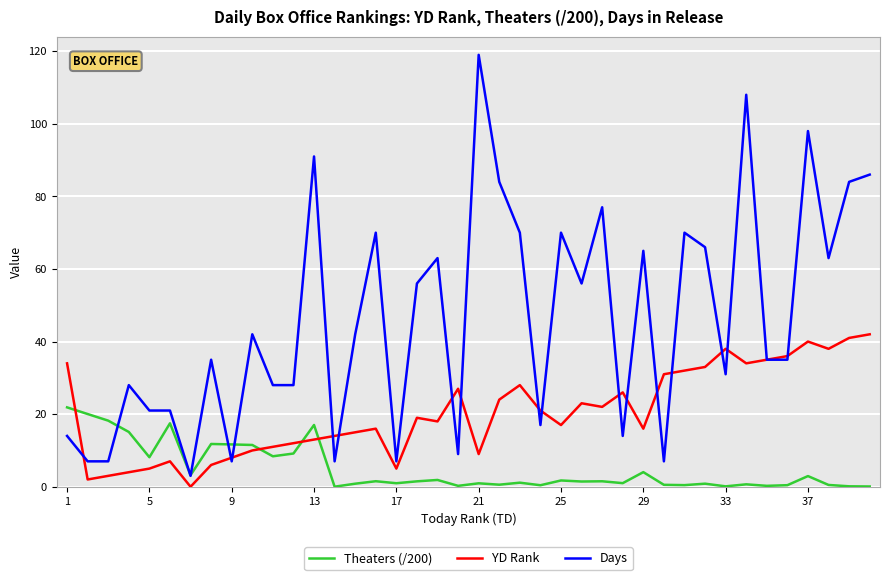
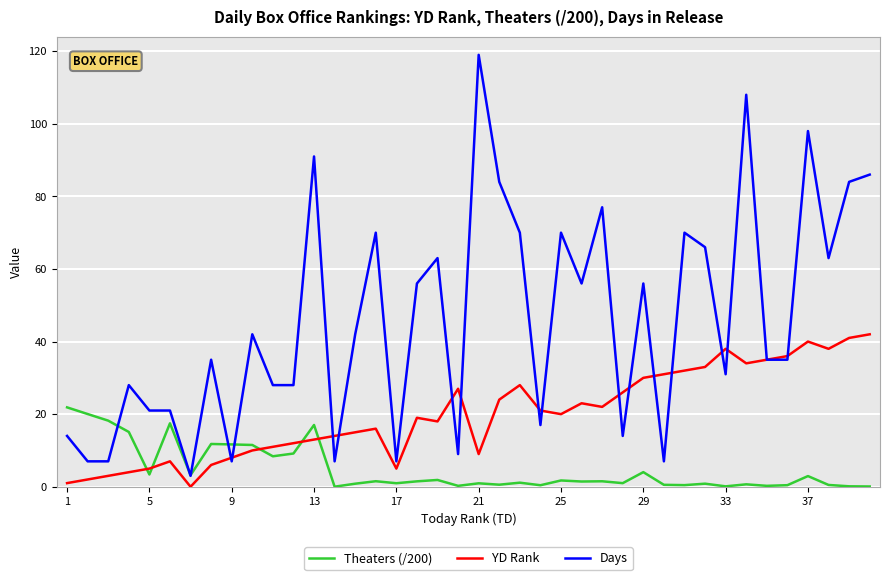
  {
    "Theaters (/200)": {
      "1": 22,
-     "5": 8,
+     "5": 3,
      "9": 12,
      "13": 17,
      "17": 1,
      "21": 1,
      "25": 2,
      "29": 4,
      "33": 0,
      "37": 3
    },
    "YD Rank": {
-     "1": 34,
+     "1": 1,
      "5": 5,
      "9": 8,
      "13": 13,
      "17": 5,
      "21": 9,
-     "25": 17,
-     "29": 16,
+     "25": 20,
+     "29": 30,
      "33": 38,
      "37": 40
    },
    "Days": {
      "1": 14,
      "5": 21,
      "9": 7,
      "13": 91,
      "17": 7,
      "21": 119,
      "25": 70,
-     "29": 65,
+     "29": 56,
      "33": 31,
      "37": 98
    }
  }
